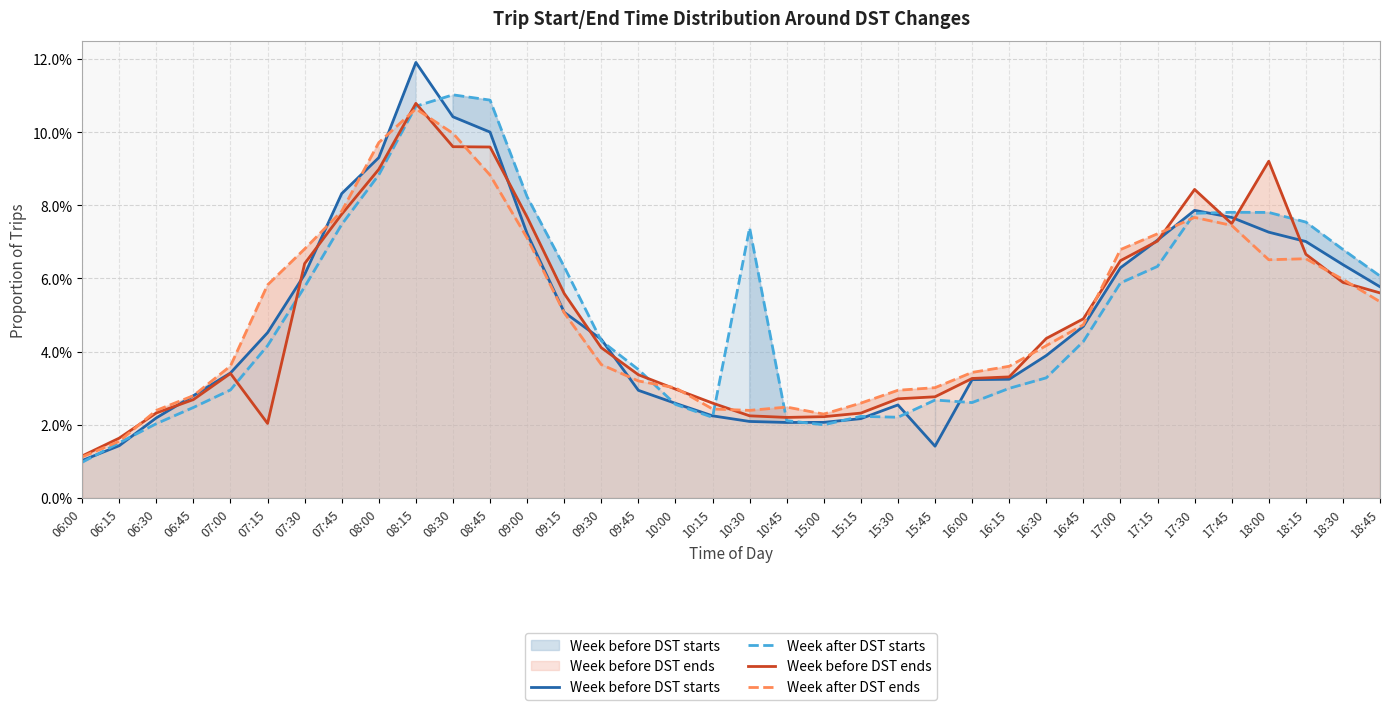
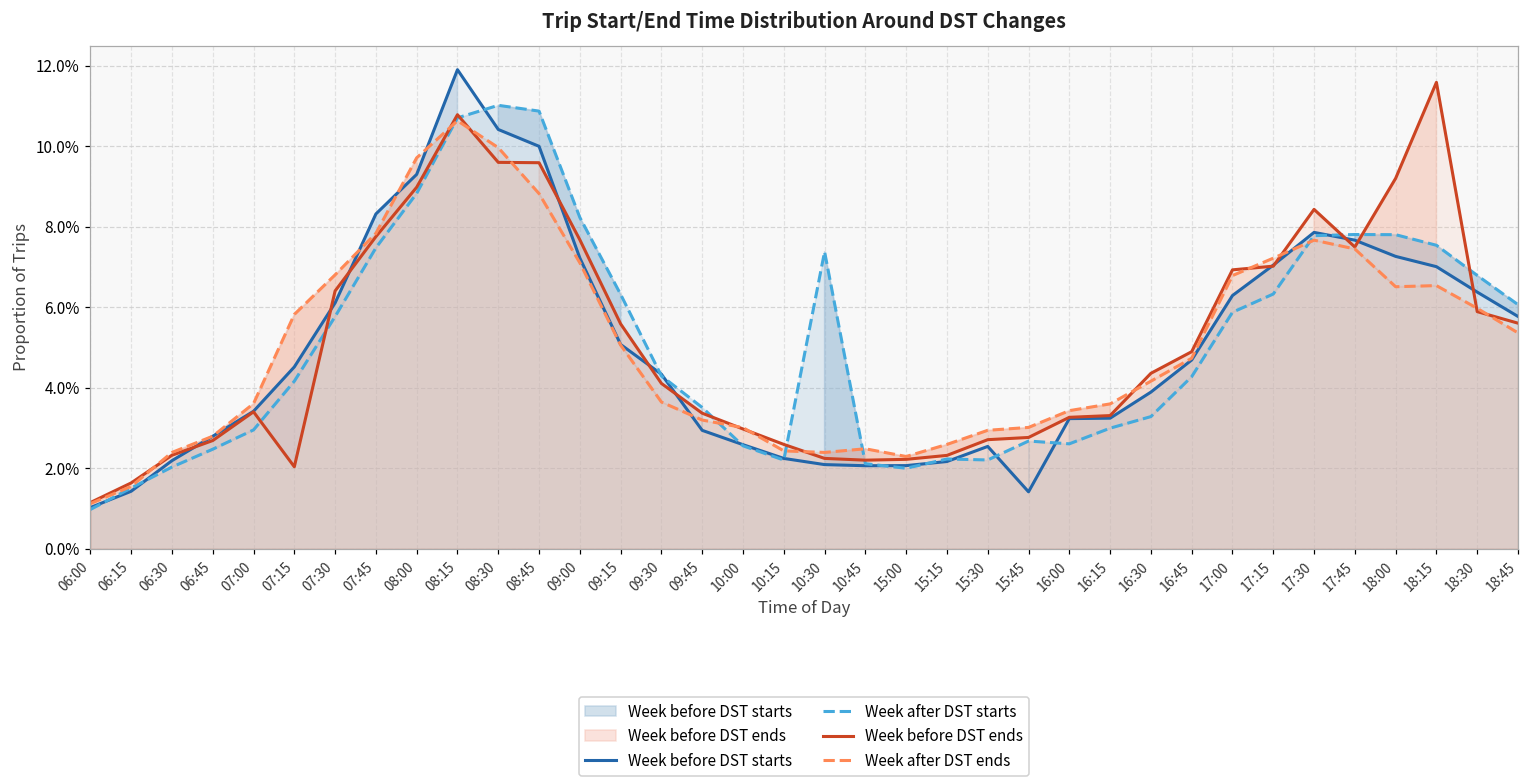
  {
    "Week before DST starts": {
      "06:15": "1.4%",
      "06:30": "2.2%",
      "07:15": "4.5%",
      "07:30": "6.1%",
      "07:45": "8.3%",
      "08:00": "9.3%",
      "08:15": "11.9%",
      "08:30": "10.4%",
      "08:45": "10.0%",
      "09:00": "7.2%",
      "09:45": "2.9%",
      "10:30": "2.1%",
      "15:30": "2.5%",
      "15:45": "1.4%",
      "16:30": "3.9%",
      "17:00": "6.3%",
      "17:30": "7.9%",
      "17:45": "7.7%",
      "18:00": "7.3%",
      "18:15": "7.0%",
      "18:30": "6.4%",
      "18:45": "5.8%"
    },
    "Week after DST starts": {
      "06:30": "2.0%",
      "06:45": "2.5%",
      "07:00": "3.0%",
      "07:15": "4.2%",
      "07:30": "5.8%",
      "07:45": "7.5%",
      "08:00": "8.8%",
      "08:15": "10.7%",
      "08:30": "11.0%",
      "08:45": "10.9%",
      "09:00": "8.2%",
      "09:15": "6.3%",
      "09:45": "3.5%",
      "10:30": "7.4%",
      "15:30": "2.2%",
      "15:45": "2.7%",
      "16:00": "2.6%",
      "16:15": "3.0%",
      "16:30": "3.3%",
      "16:45": "4.3%",
      "17:00": "5.9%",
      "17:15": "6.3%",
      "17:30": "7.8%",
      "17:45": "7.8%",
      "18:00": "7.8%",
      "18:15": "7.5%",
      "18:30": "6.8%",
      "18:45": "6.1%"
    },
    "Week before DST ends": {
      "06:15": "1.6%",
      "06:30": "2.3%",
      "06:45": "2.7%",
      "07:15": "2.0%",
      "07:30": "6.4%",
      "07:45": "7.8%",
      "08:00": "9.0%",
      "08:15": "10.8%",
      "08:30": "9.6%",
      "08:45": "9.6%",
      "09:00": "7.7%",
      "09:15": "5.6%",
      "09:30": "4.1%",
      "09:45": "3.4%",
      "10:15": "2.6%",
      "10:30": "2.2%",
      "10:45": "2.2%",
      "15:00": "2.2%",
      "15:15": "2.3%",
      "15:30": "2.7%",
      "15:45": "2.8%",
      "16:30": "4.4%",
      "16:45": "4.9%",
-     "17:00": "6.5%",
+     "17:00": "6.9%",
      "17:30": "8.4%",
      "18:00": "9.2%",
-     "18:15": "6.7%",
+     "18:15": "11.6%",
      "18:30": "5.9%",
      "18:45": "5.6%"
    },
    "Week after DST ends": {
      "06:30": "2.4%",
      "07:00": "3.6%",
      "07:15": "5.8%",
      "07:30": "6.8%",
      "07:45": "7.8%",
      "08:00": "9.7%",
      "08:15": "10.6%",
      "08:30": "10.0%",
      "08:45": "8.8%",
      "09:00": "7.1%",
      "09:30": "3.6%",
      "09:45": "3.2%",
      "10:15": "2.4%",
      "10:30": "2.4%",
      "10:45": "2.5%",
      "15:00": "2.3%",
      "15:15": "2.6%",
      "15:30": "2.9%",
      "15:45": "3.0%",
      "16:00": "3.4%",
      "16:15": "3.6%",
      "16:30": "4.2%",
      "17:00": "6.8%",
      "17:15": "7.2%",
      "17:30": "7.7%",
      "18:00": "6.5%",
      "18:15": "6.5%",
      "18:30": "6.0%",
      "18:45": "5.4%"
    }
  }
